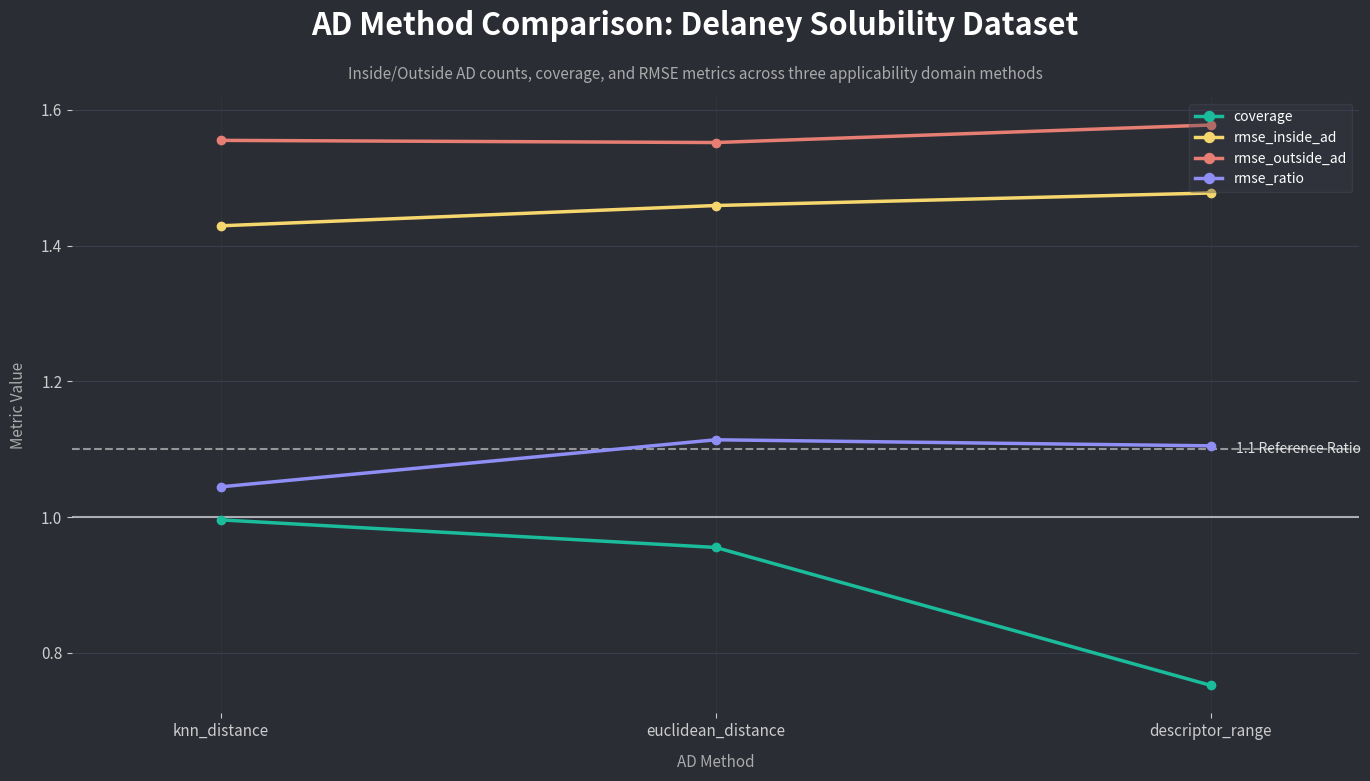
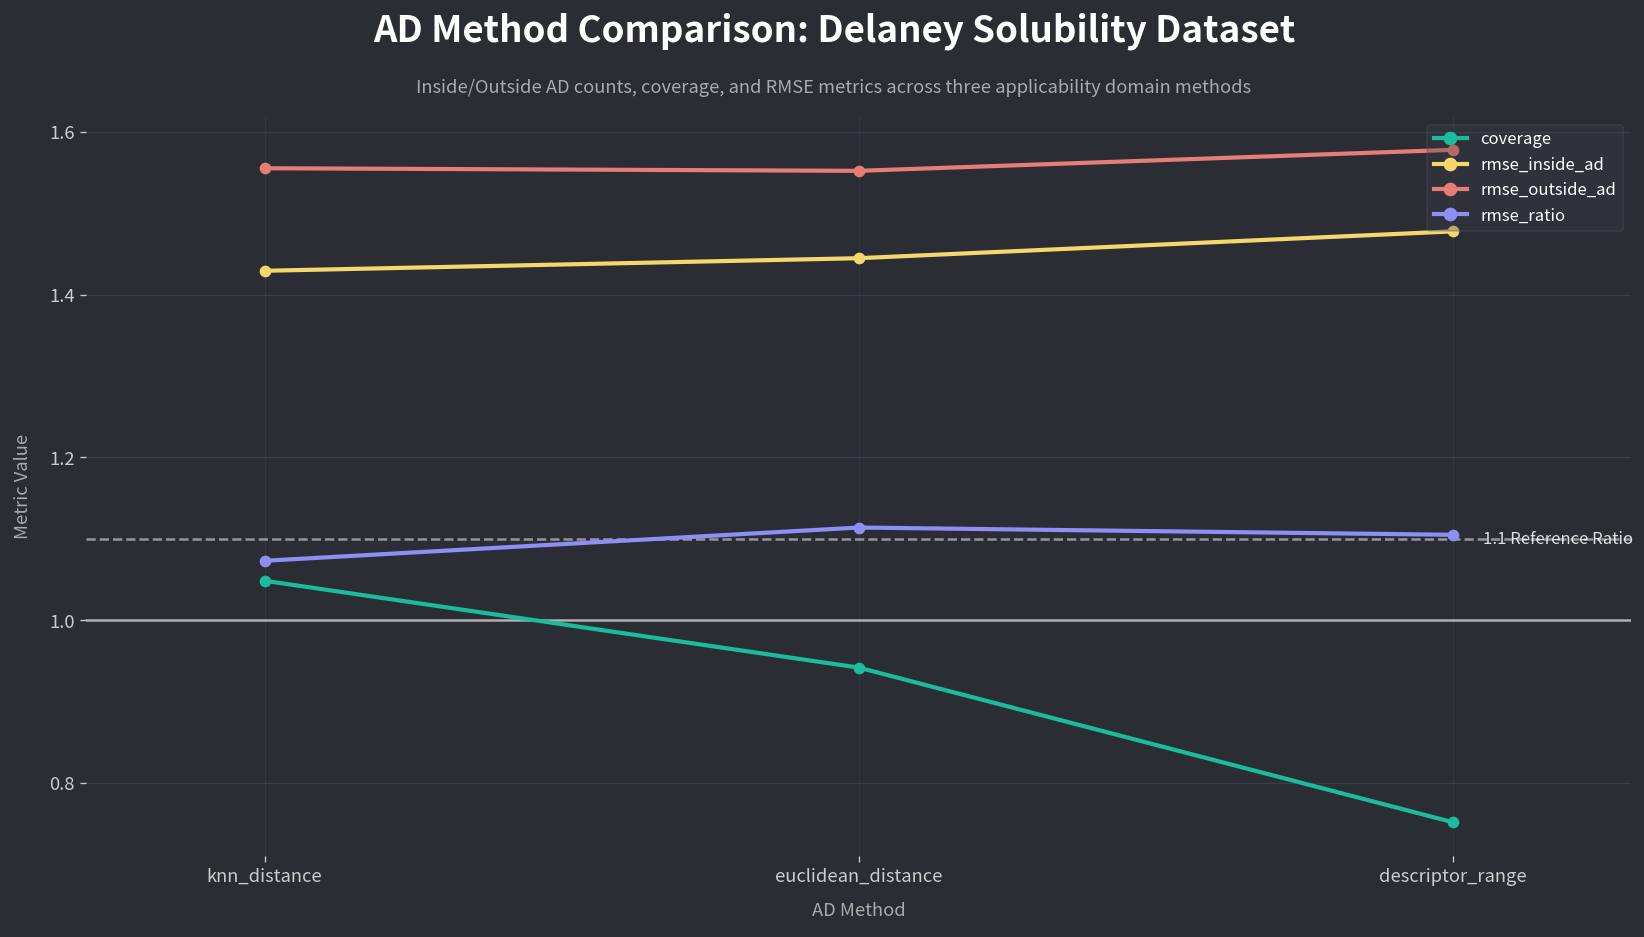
  {
    "coverage": {
-     "knn_distance": 1.00,
-     "euclidean_distance": 0.96,
+     "knn_distance": 1.05,
+     "euclidean_distance": 0.94,
      "descriptor_range": 0.75
    },
    "rmse_inside_ad": {
      "knn_distance": 1.43,
-     "euclidean_distance": 1.46,
+     "euclidean_distance": 1.44,
      "descriptor_range": 1.48
    },
    "rmse_outside_ad": {
      "knn_distance": 1.56,
      "euclidean_distance": 1.55
    },
    "rmse_ratio": {
-     "knn_distance": 1.04,
+     "knn_distance": 1.07,
      "euclidean_distance": 1.11
    }
  }
